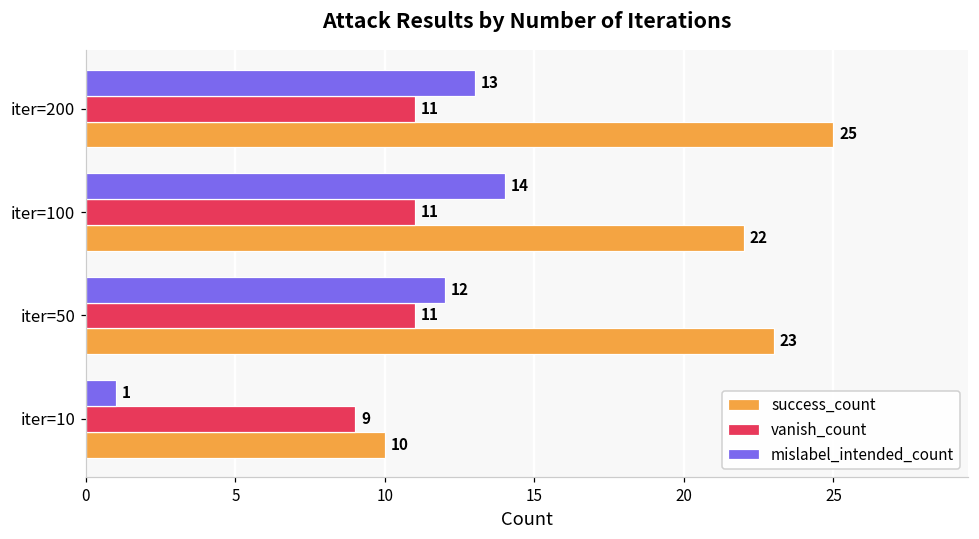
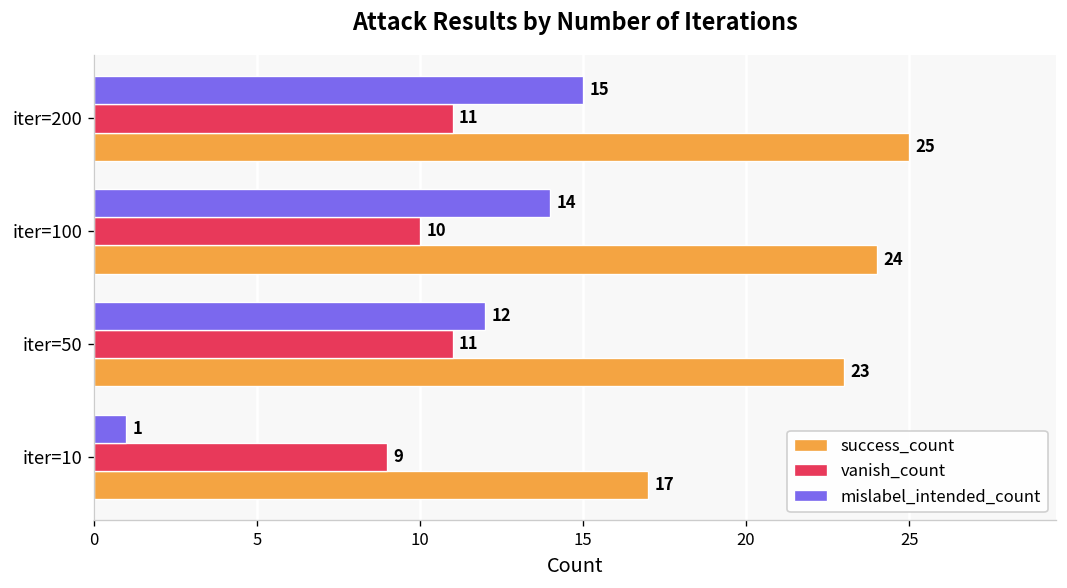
  {
    "success_count": {
      "iter=200": 25,
-     "iter=100": 22,
+     "iter=100": 24,
      "iter=50": 23,
-     "iter=10": 10
+     "iter=10": 17
    },
    "vanish_count": {
      "iter=200": 11,
-     "iter=100": 11,
+     "iter=100": 10,
      "iter=50": 11,
      "iter=10": 9
    },
    "mislabel_intended_count": {
-     "iter=200": 13,
+     "iter=200": 15,
      "iter=100": 14,
      "iter=50": 12,
      "iter=10": 1
    }
  }
